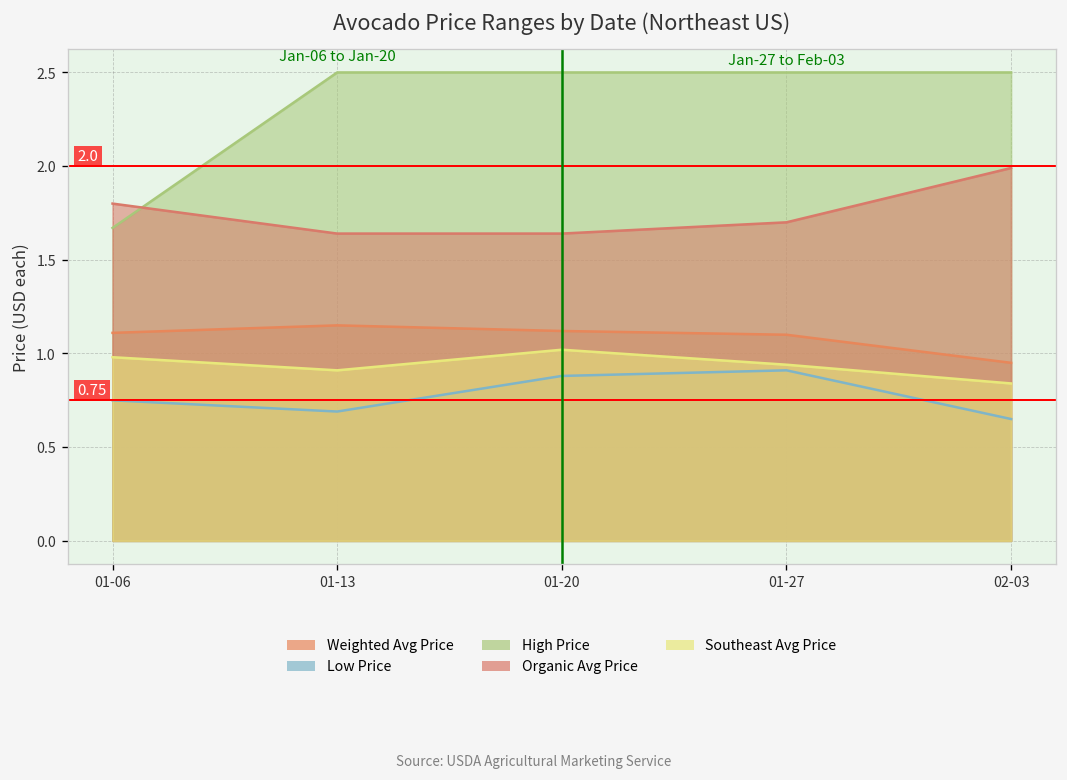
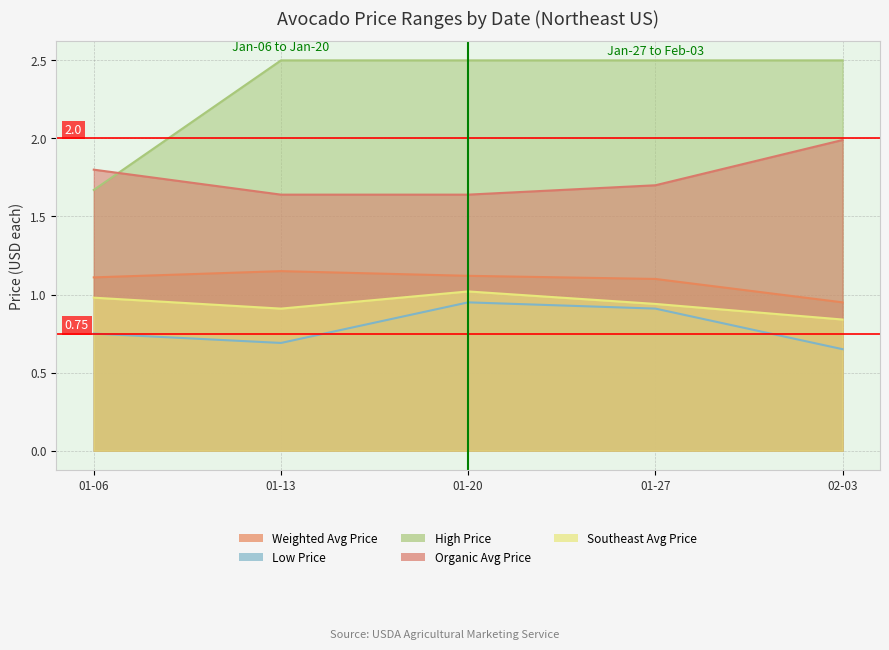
  {
    "Low Price": {
      "01-13": 0.69,
-     "01-20": 0.88,
+     "01-20": 0.95,
      "01-27": 0.91,
      "02-03": 0.65
    }
  }
